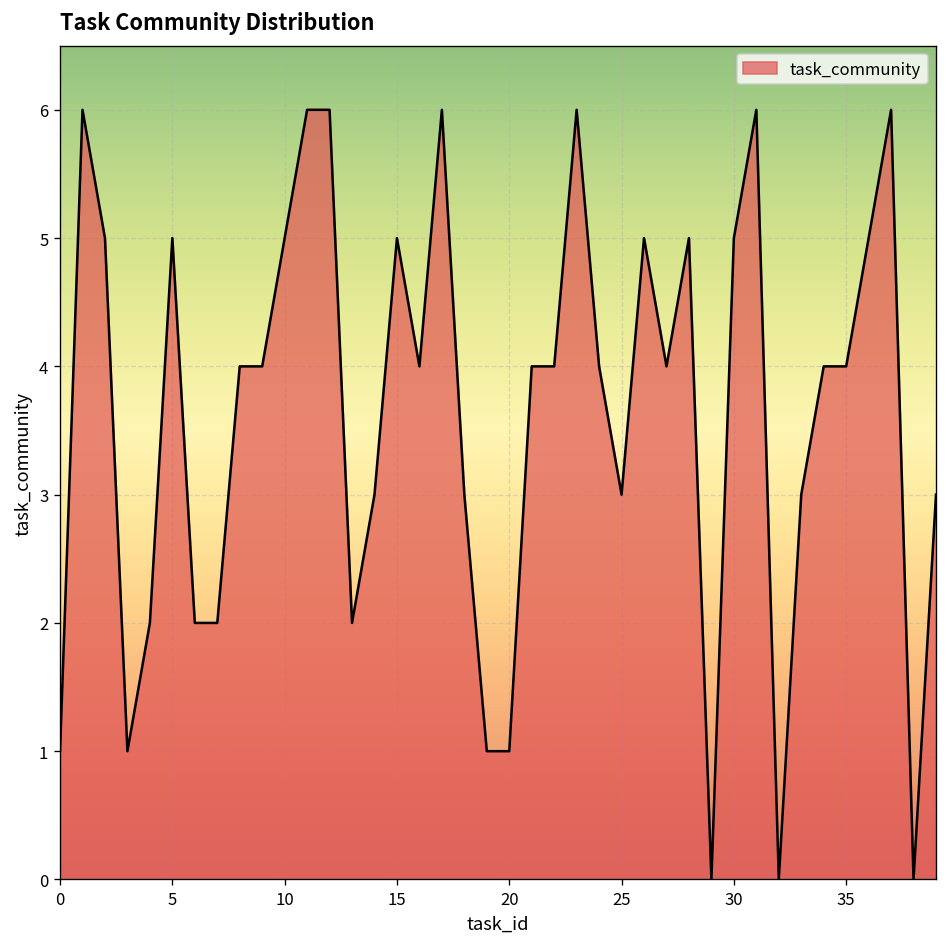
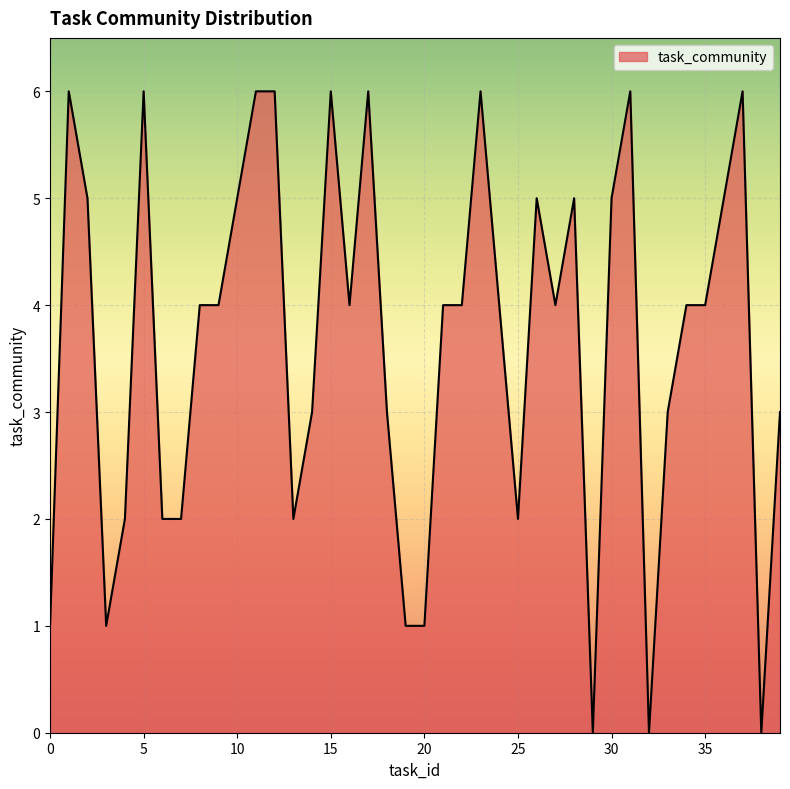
  {
    "0": 1,
-   "5": 5,
+   "5": 6,
    "10": 5,
-   "15": 5,
+   "15": 6,
    "20": 1,
-   "25": 3,
+   "25": 2,
    "30": 5,
    "35": 4
  }
